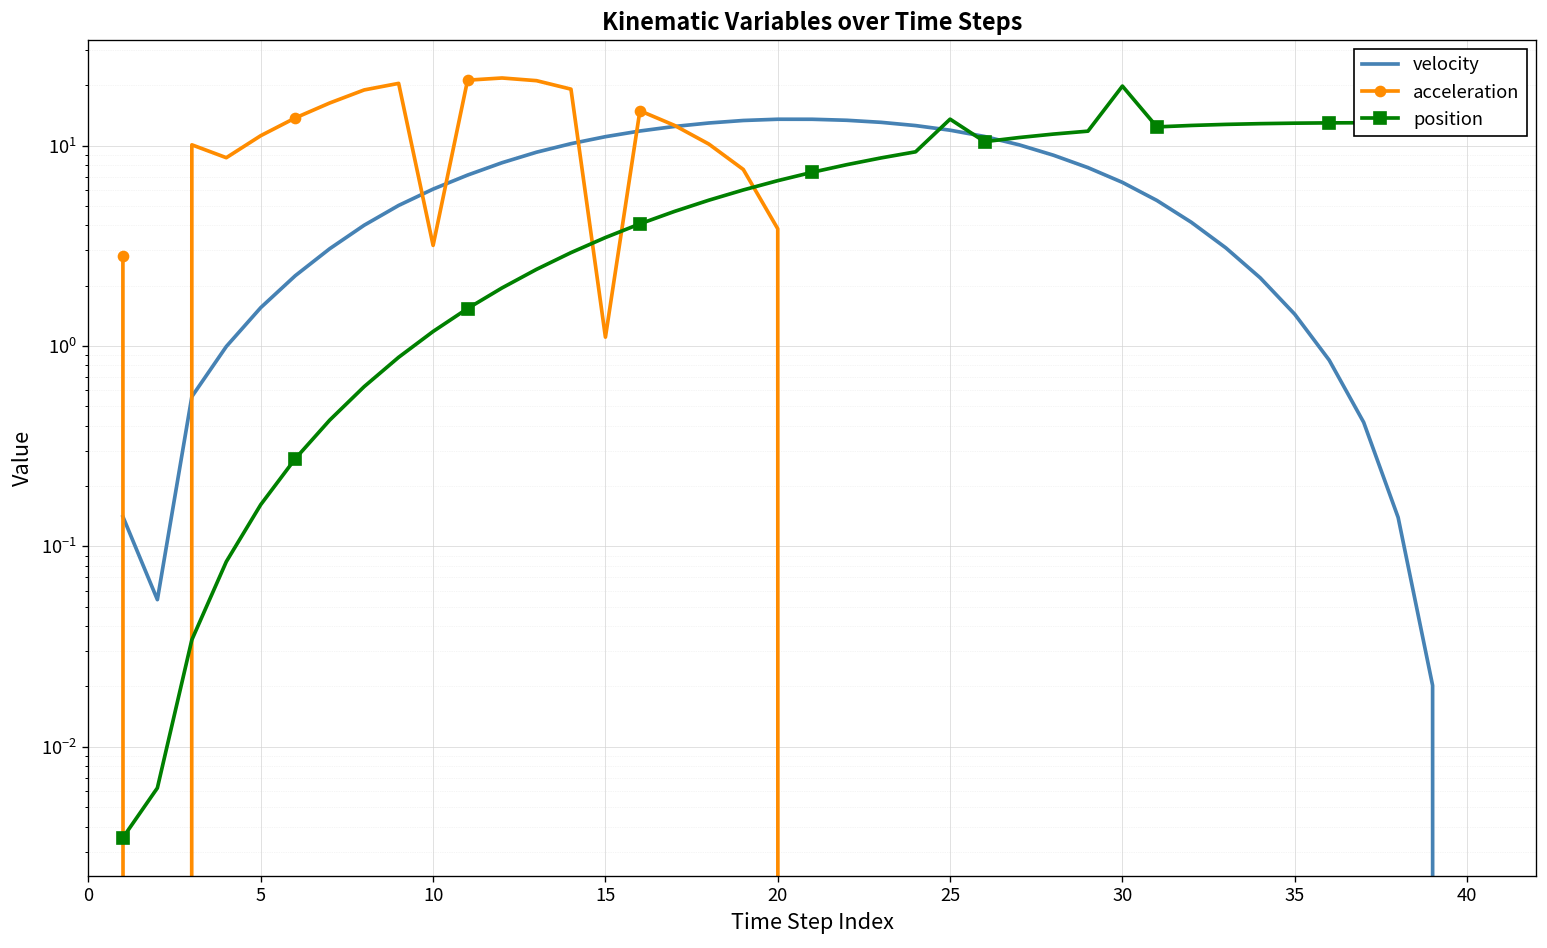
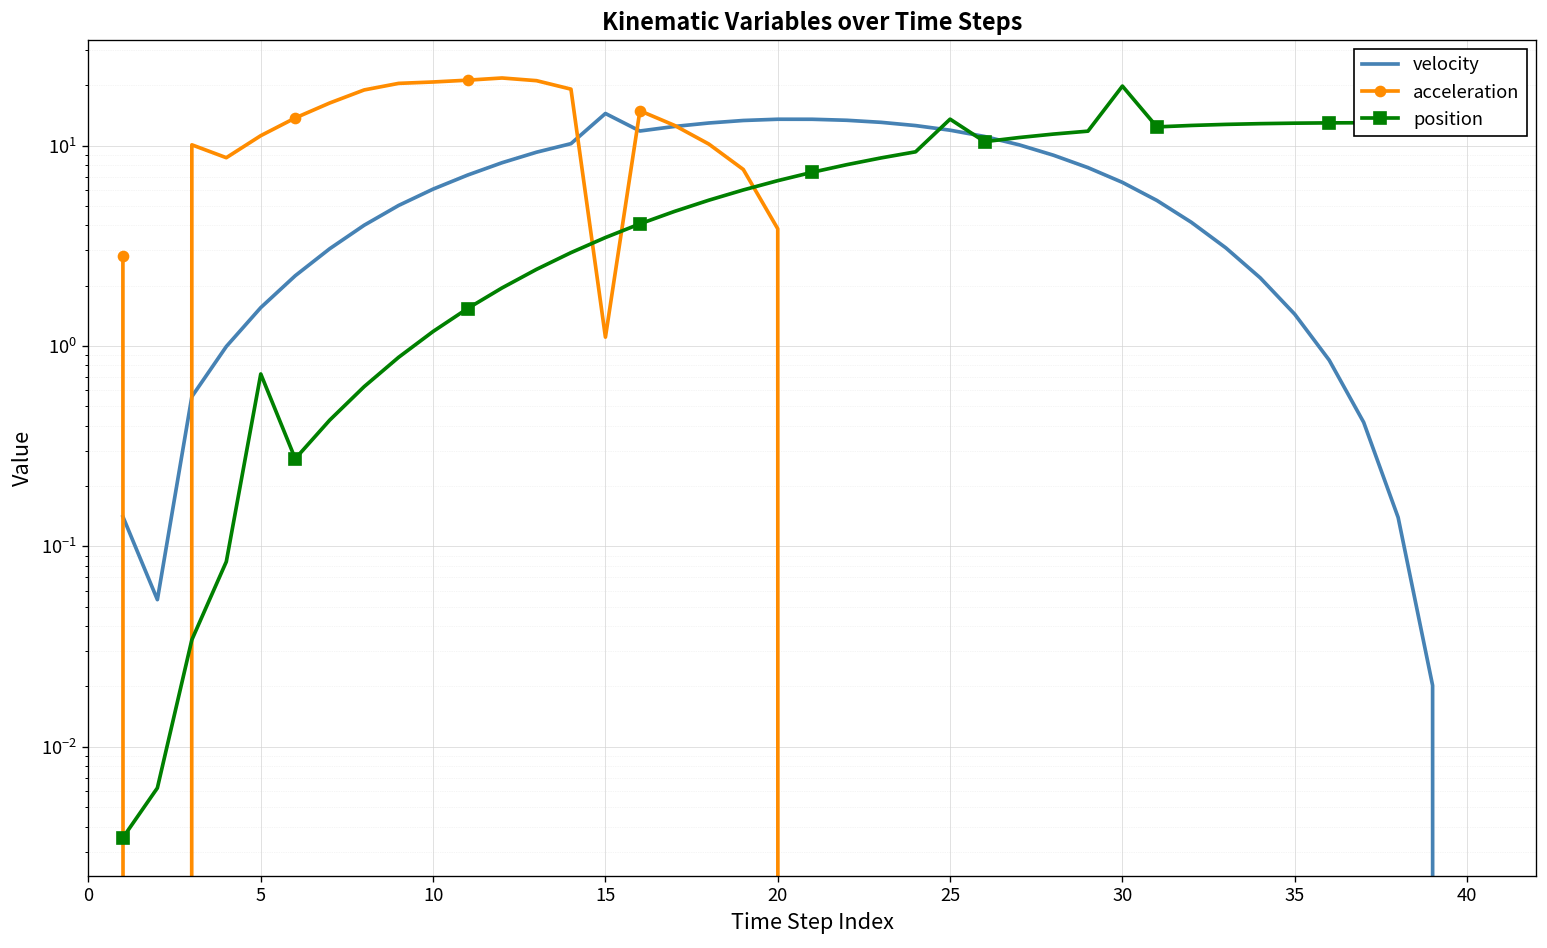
  {
    "velocity": {
      "5": 1.6,
      "10": 6,
-     "15": 11,
+     "15": 14,
      "20": 14,
      "25": 12,
      "30": 6.6,
      "35": 1.4
    },
    "acceleration": {
      "5": 11,
-     "10": 3.2,
+     "10": 21,
      "15": 1.1,
      "20": 3.8
    },
    "position": {
-     "5": 0.16,
+     "5": 0.7,
      "10": 1.2,
      "15": 3.5,
      "20": 6.7,
      "25": 14,
      "30": 20,
      "35": 13
    }
  }
